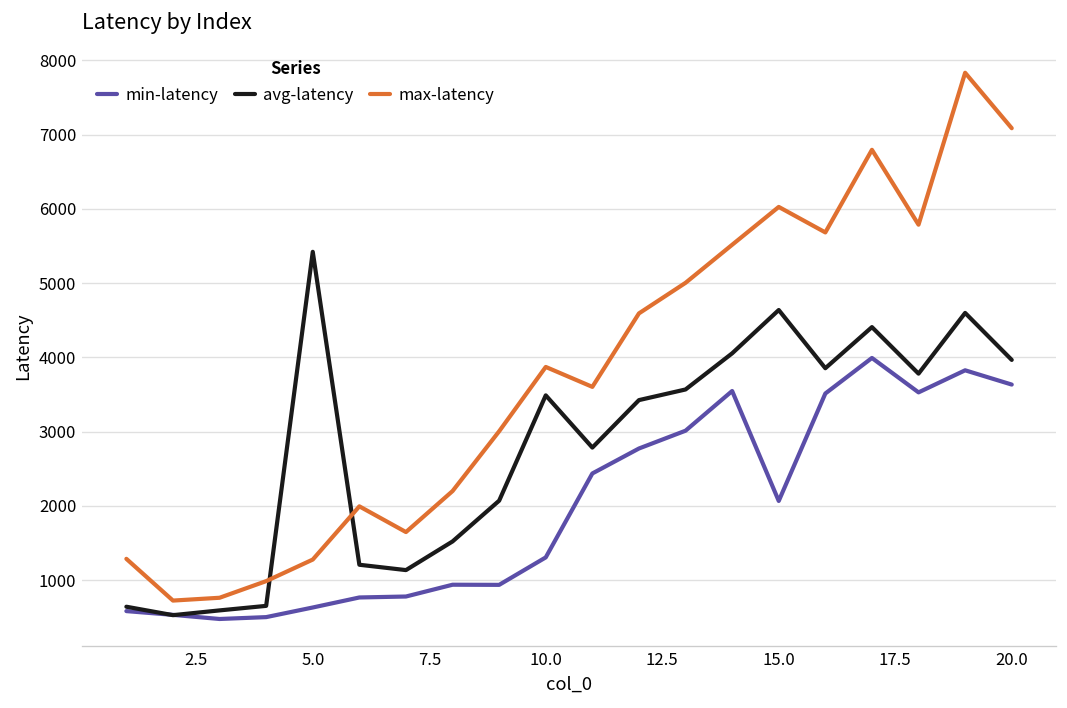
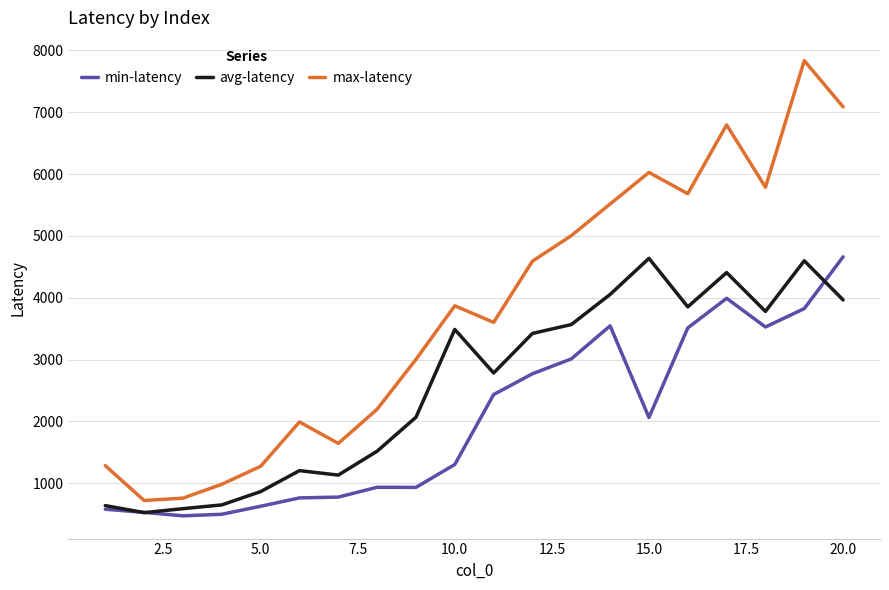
  {
    "min-latency": {
      "5.0": 600,
      "10.0": 1300,
      "15.0": 2100,
-     "20.0": 3600
+     "20.0": 4700
    },
    "avg-latency": {
-     "5.0": 5400,
+     "5.0": 900,
      "10.0": 3500,
      "15.0": 4600,
      "20.0": 4000
    },
    "max-latency": {
      "5.0": 1300,
      "10.0": 3900,
      "15.0": 6000,
      "20.0": 7100
    }
  }
